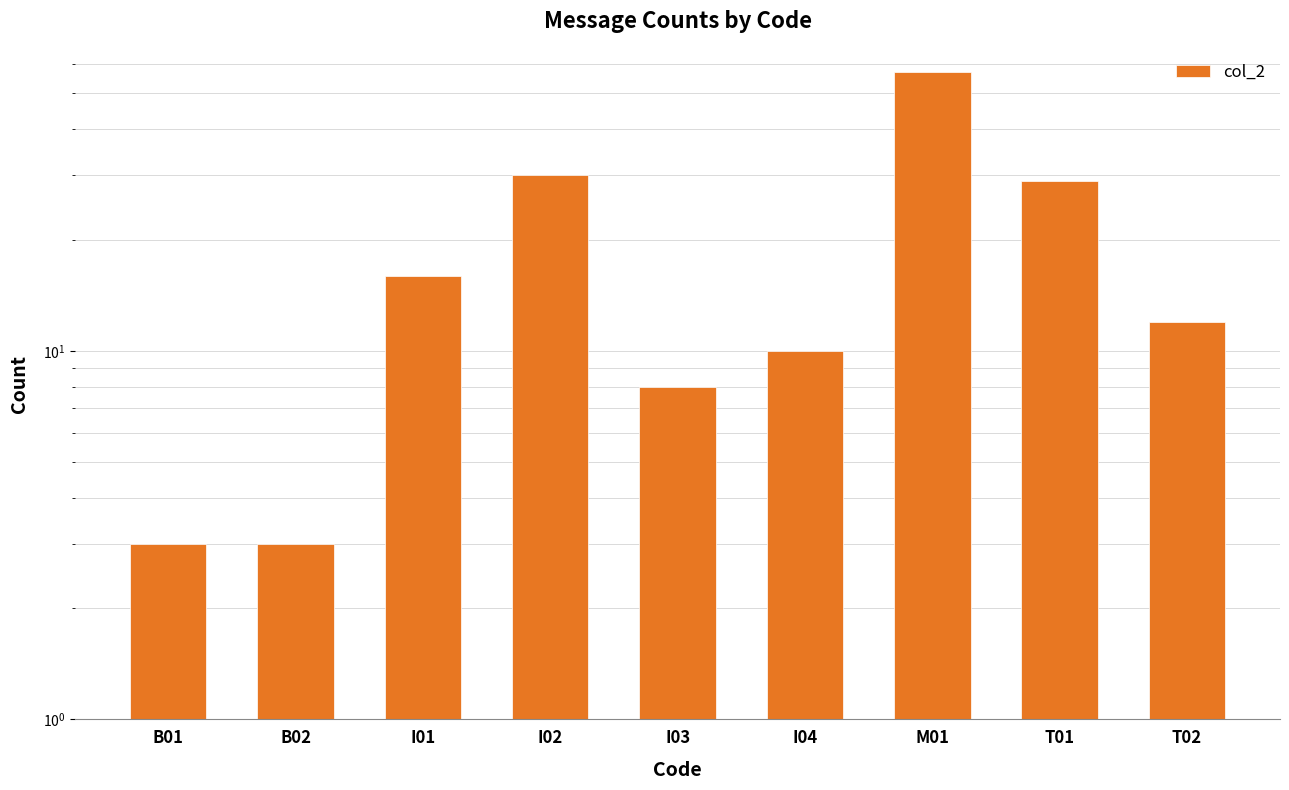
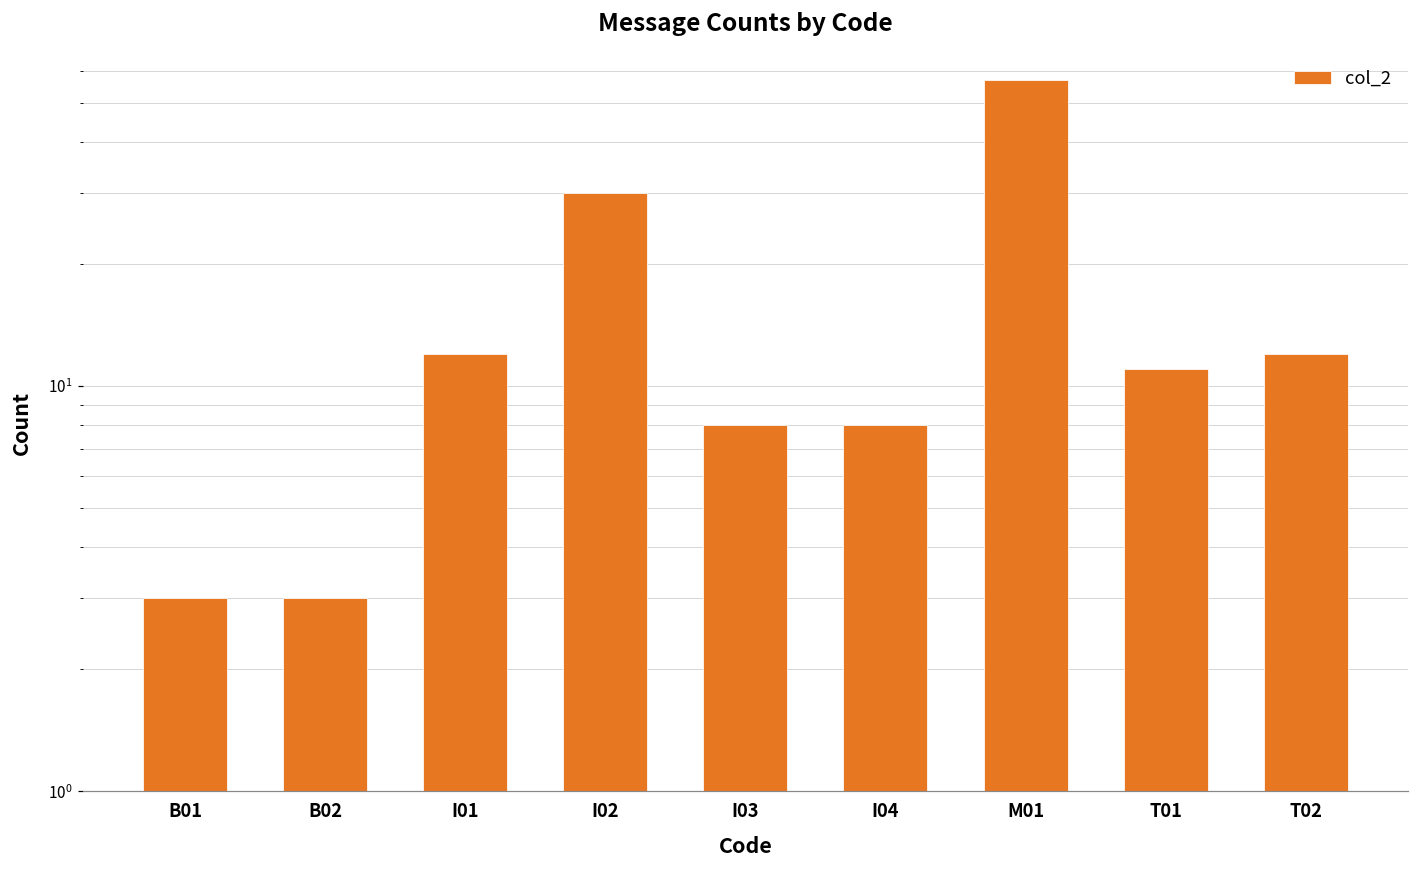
  {
    "B01": 3,
    "B02": 3,
-   "I01": 16,
+   "I01": 12,
    "I02": 30,
    "I03": 8,
-   "I04": 10,
+   "I04": 8,
    "M01": 57,
-   "T01": 29,
+   "T01": 11,
    "T02": 12
  }
